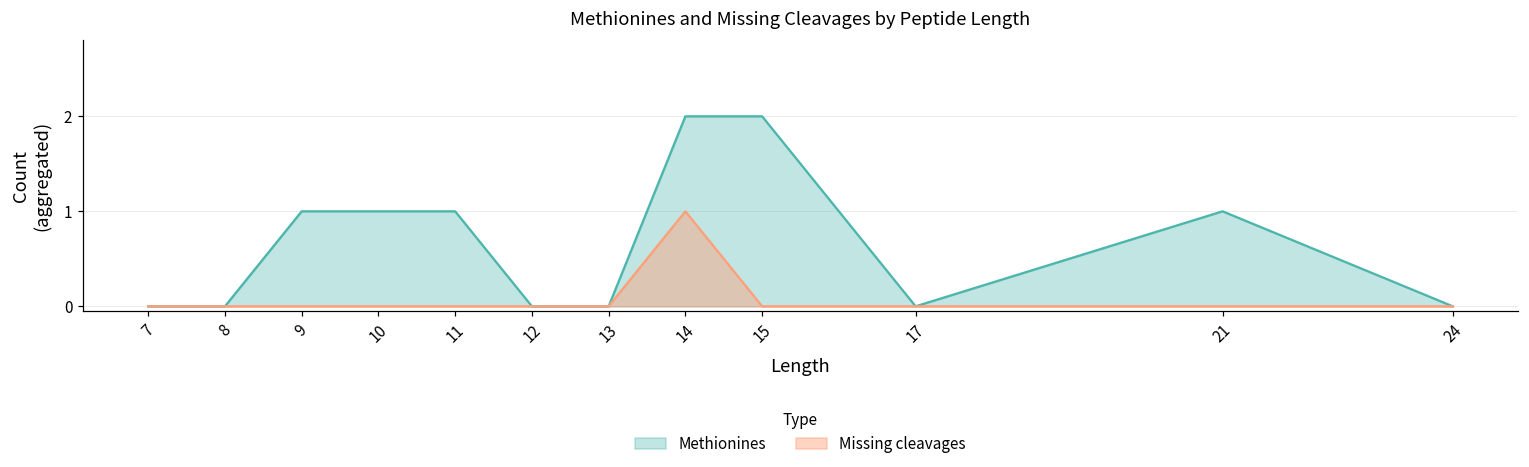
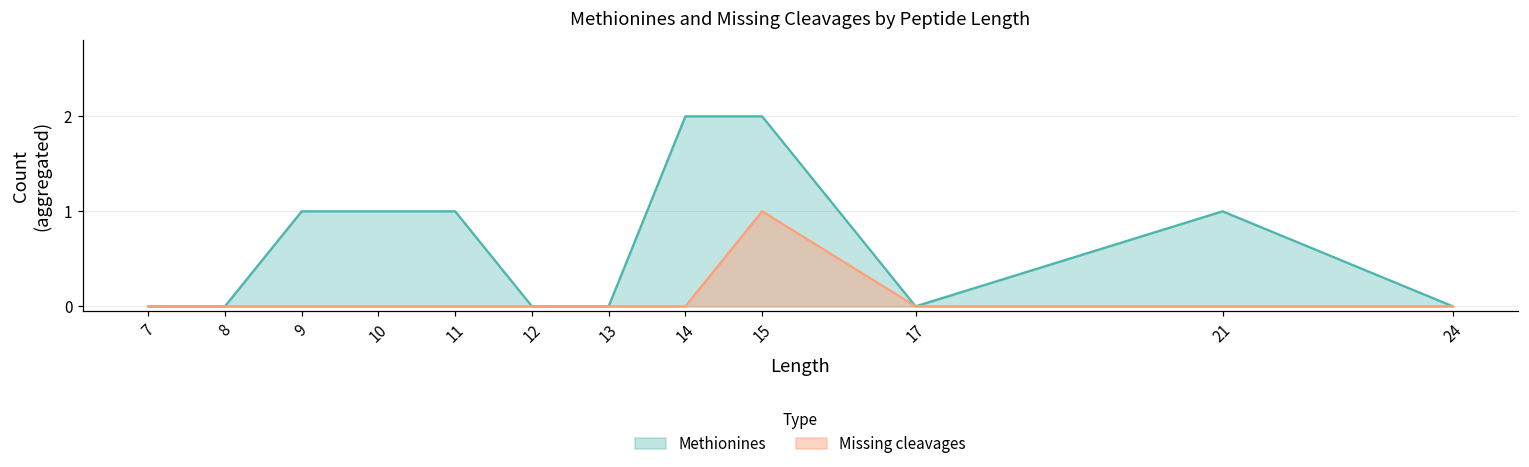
  {
    "Methionines": {
      "9": 1,
      "10": 1,
      "11": 1,
      "14": 2,
      "15": 2,
      "21": 1
    },
    "Missing cleavages": {
      "9": 0,
      "10": 0,
      "11": 0,
-     "14": 1,
-     "15": 0,
+     "14": 0,
+     "15": 1,
      "21": 0
    }
  }
